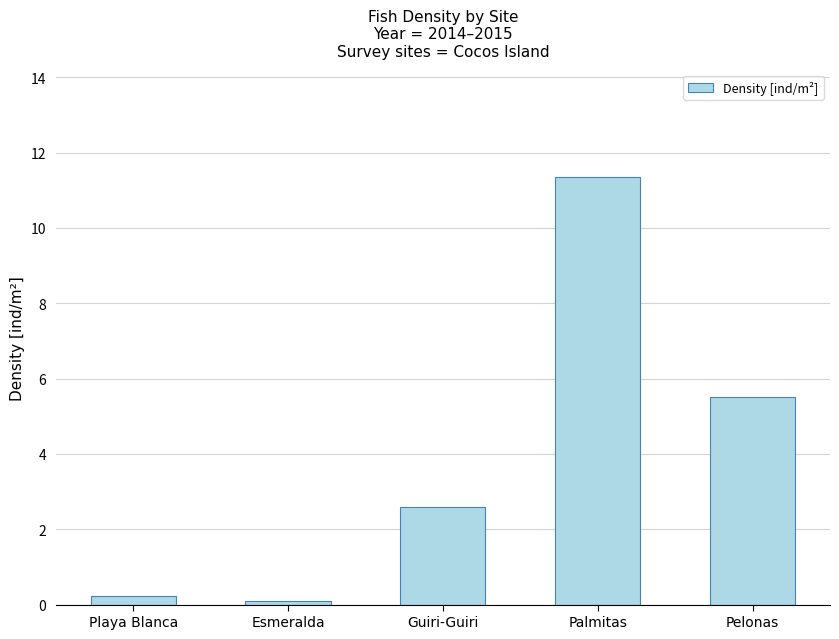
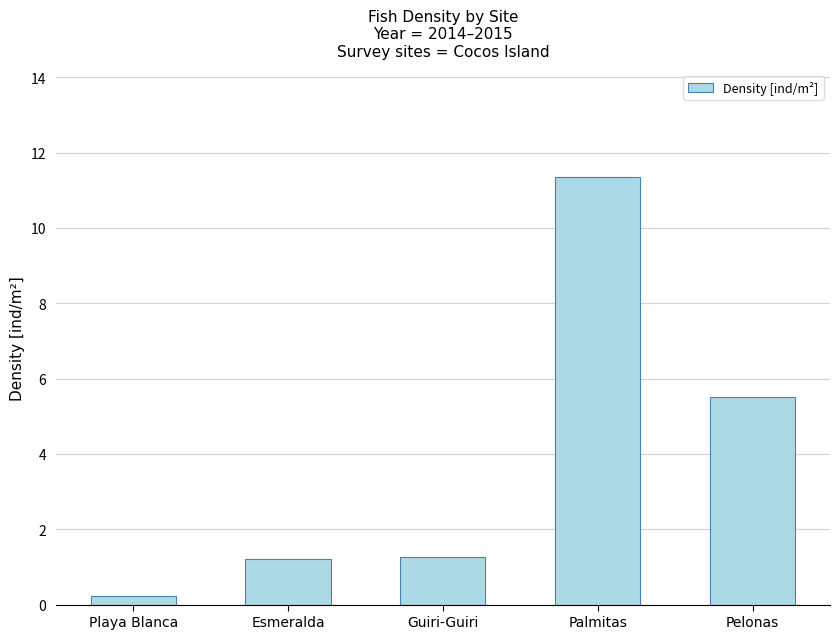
  {
    "Playa Blanca": 0.2,
-   "Esmeralda": 0.1,
-   "Guiri-Guiri": 2.6,
+   "Esmeralda": 1.2,
+   "Guiri-Guiri": 1.3,
    "Palmitas": 11.4,
    "Pelonas": 5.5
  }
